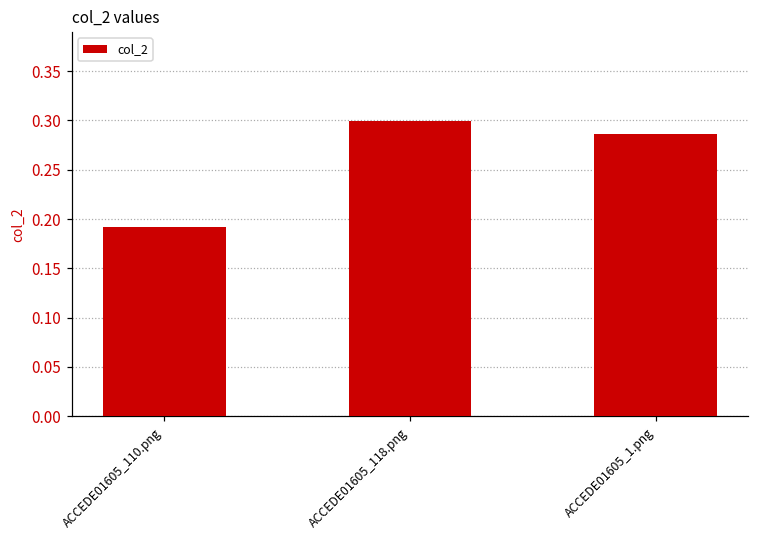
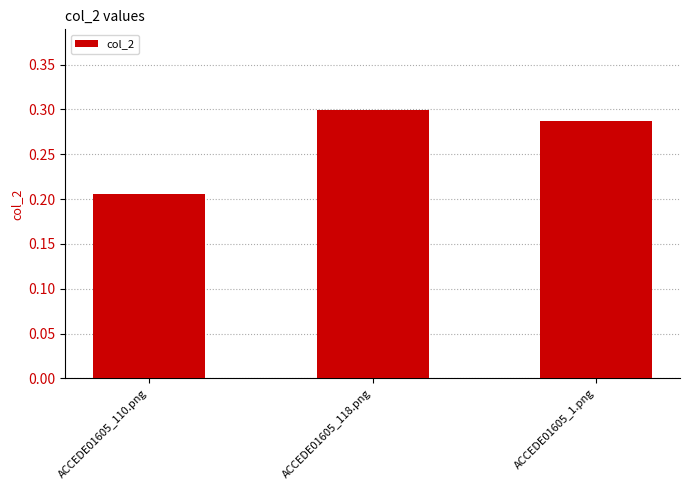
  {
-   "ACCEDE01605_110.png": 0.19,
+   "ACCEDE01605_110.png": 0.21,
    "ACCEDE01605_118.png": 0.30,
    "ACCEDE01605_1.png": 0.29
  }
